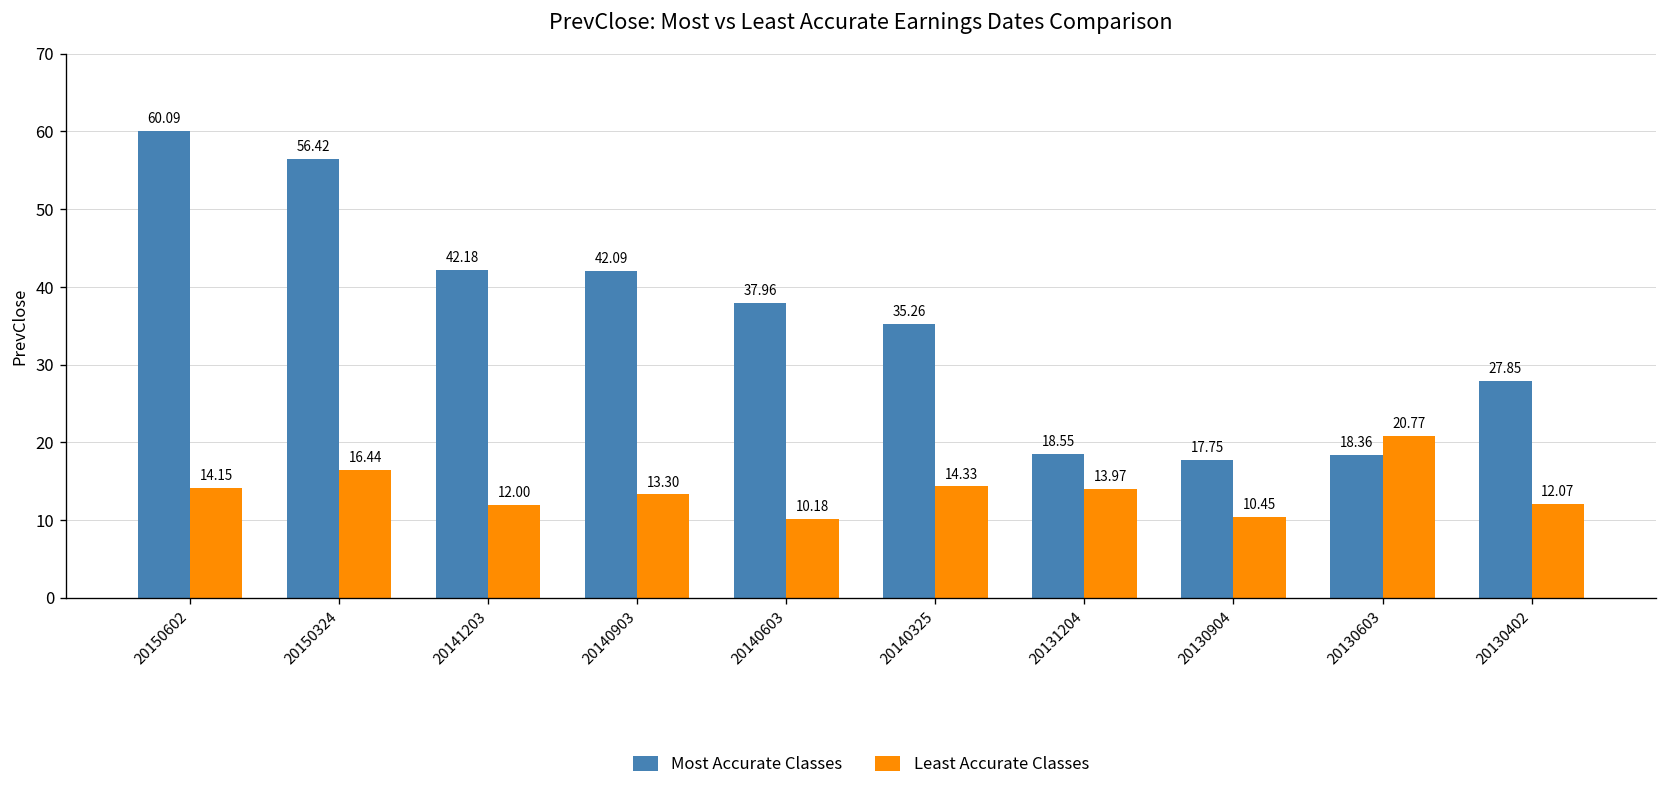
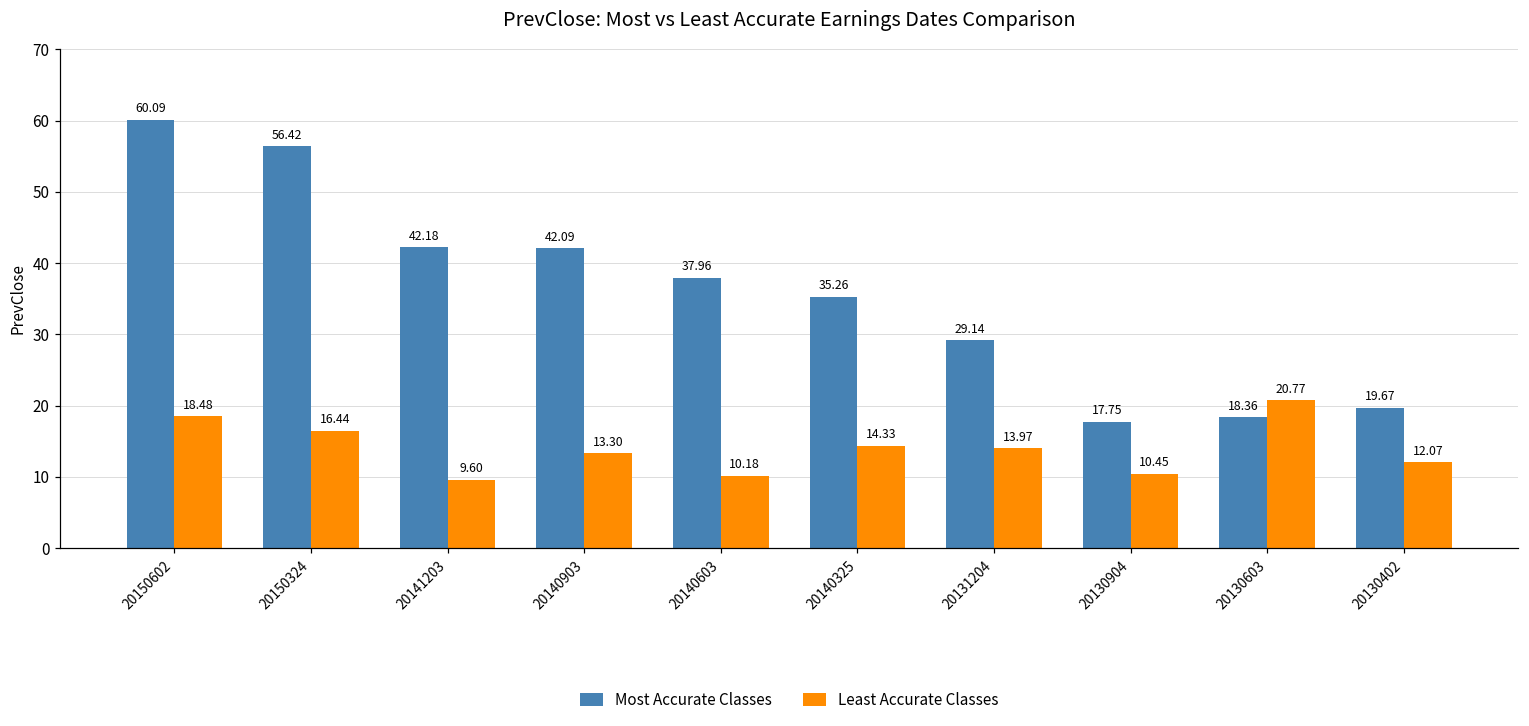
  {
    "Most Accurate Classes": {
      "20150602": 60.09,
      "20150324": 56.42,
      "20141203": 42.18,
      "20140903": 42.09,
      "20140603": 37.96,
      "20140325": 35.26,
-     "20131204": 18.55,
+     "20131204": 29.14,
      "20130904": 17.75,
      "20130603": 18.36,
-     "20130402": 27.85
+     "20130402": 19.67
    },
    "Least Accurate Classes": {
-     "20150602": 14.15,
+     "20150602": 18.48,
      "20150324": 16.44,
-     "20141203": 12.00,
+     "20141203": 9.60,
      "20140903": 13.30,
      "20140603": 10.18,
      "20140325": 14.33,
      "20131204": 13.97,
      "20130904": 10.45,
      "20130603": 20.77,
      "20130402": 12.07
    }
  }
